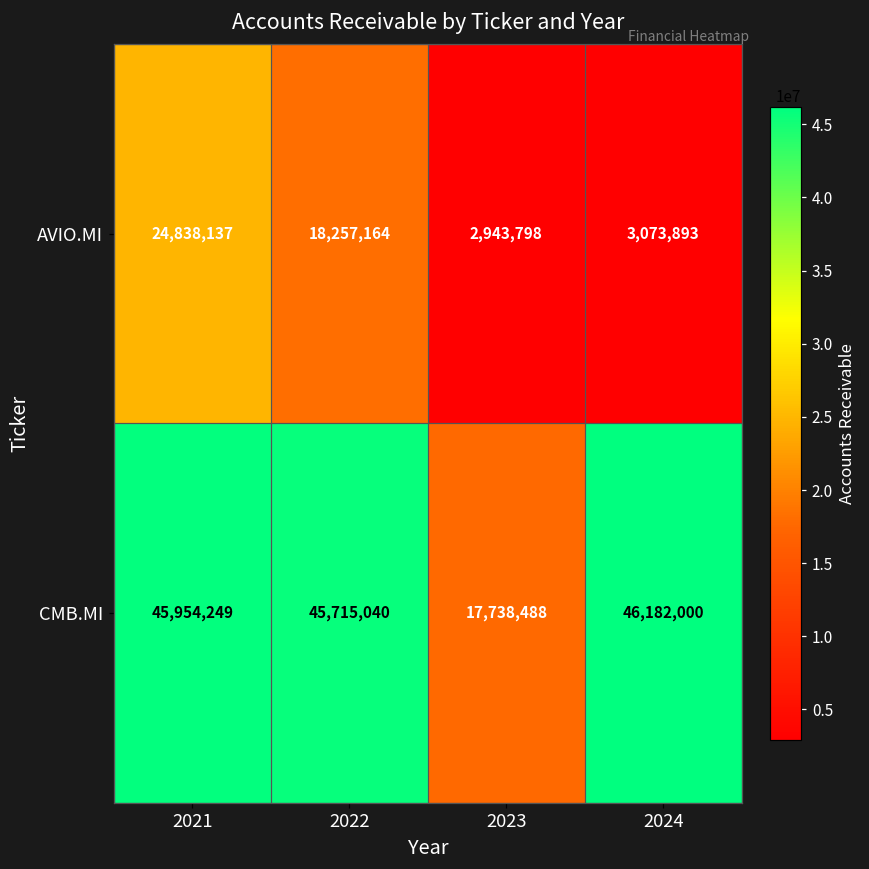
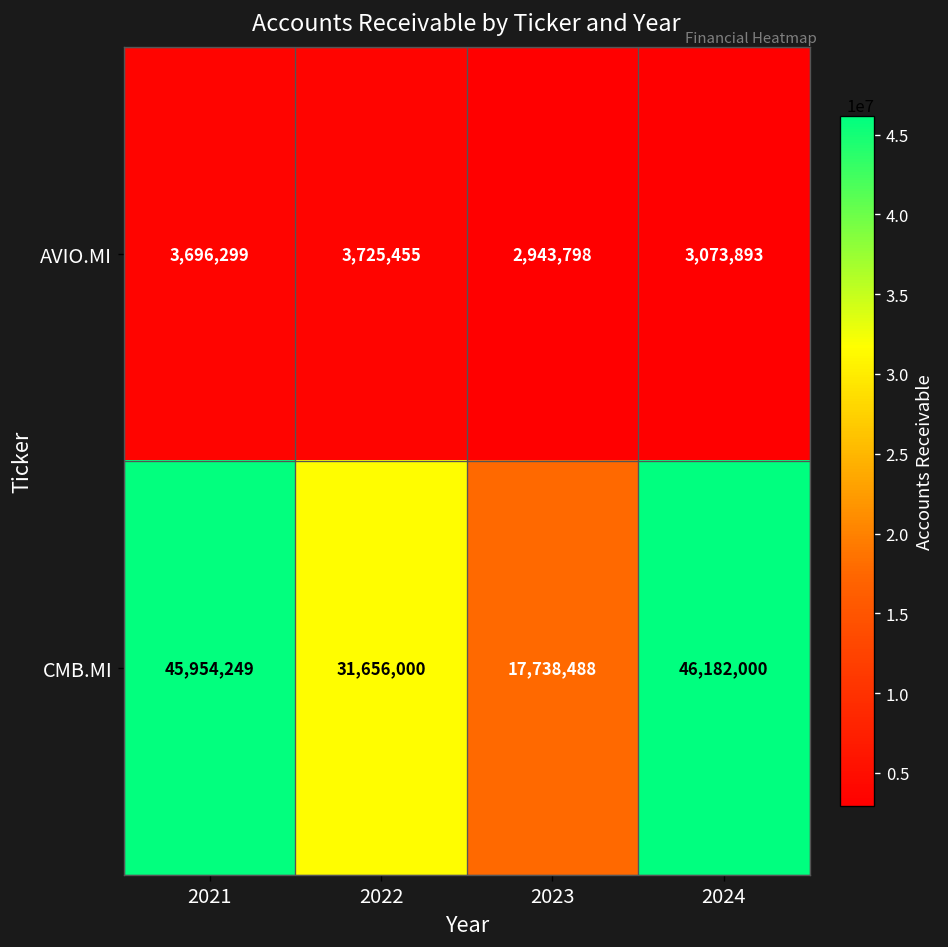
  {
    "AVIO.MI": {
-     "2021": "24,838,137",
-     "2022": "18,257,164",
+     "2021": "3,696,299",
+     "2022": "3,725,455",
      "2023": "2,943,798",
      "2024": "3,073,893"
    },
    "CMB.MI": {
      "2021": "45,954,249",
-     "2022": "45,715,040",
+     "2022": "31,656,000",
      "2023": "17,738,488",
      "2024": "46,182,000"
    }
  }
